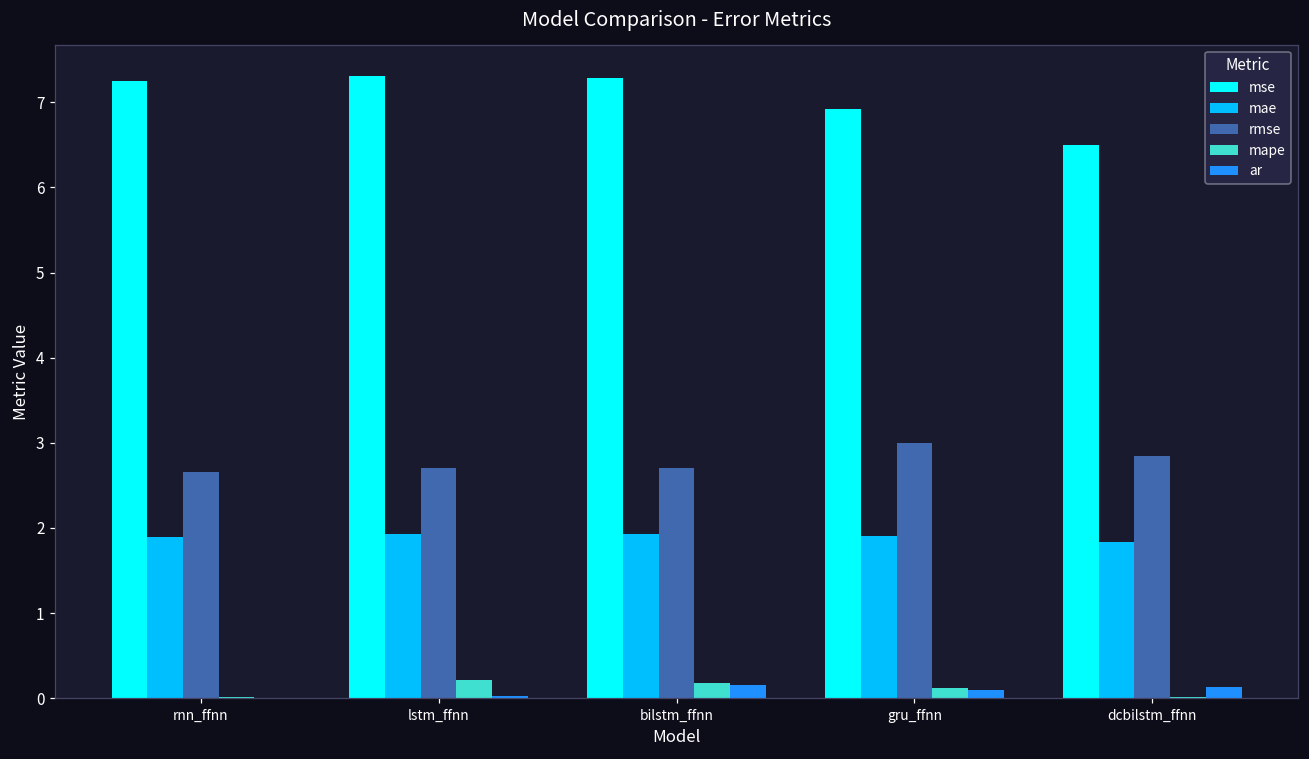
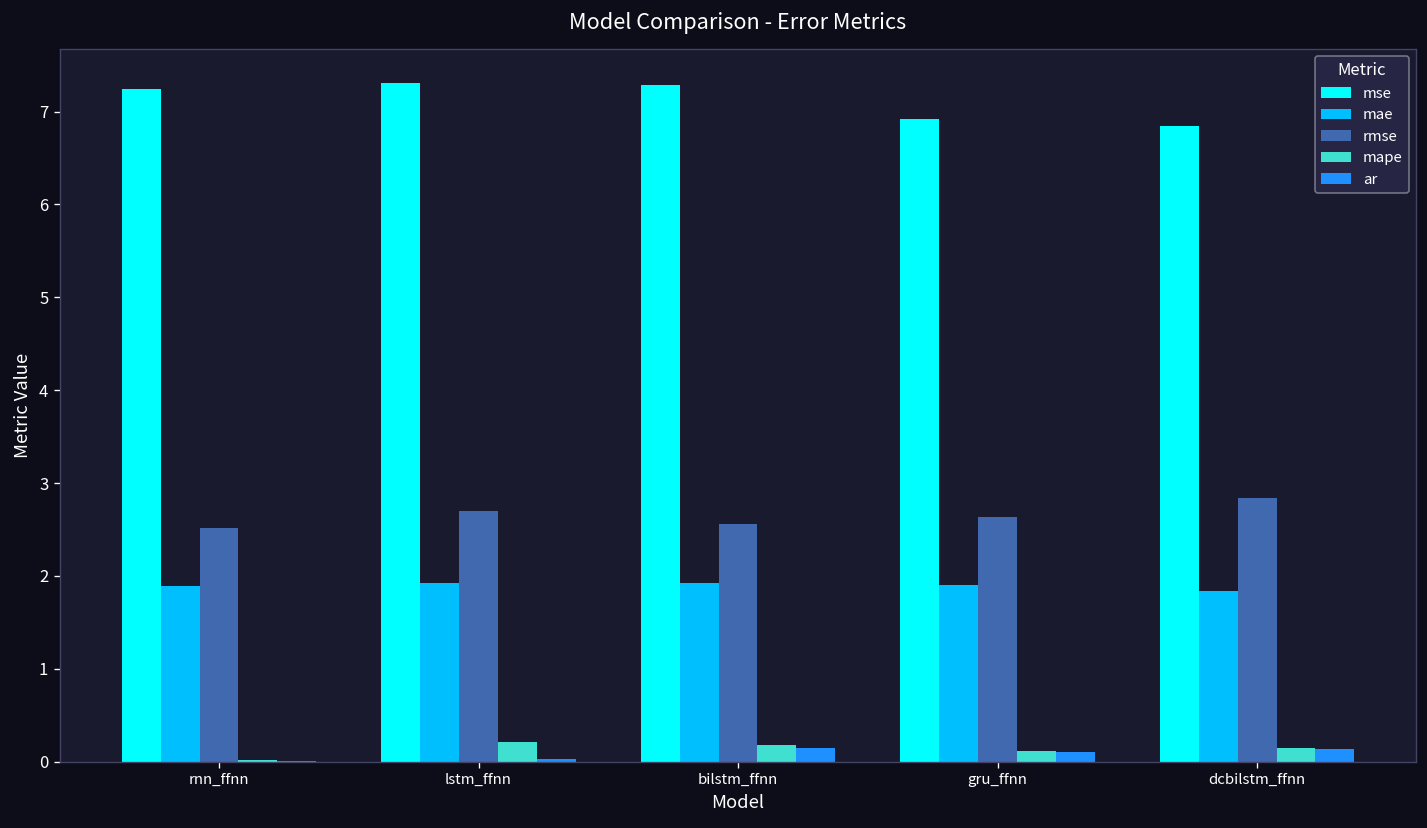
  {
    "mse": {
      "rnn_ffnn": 7.2,
      "lstm_ffnn": 7.3,
      "bilstm_ffnn": 7.3,
      "gru_ffnn": 6.9,
-     "dcbilstm_ffnn": 6.5
+     "dcbilstm_ffnn": 6.8
    },
    "rmse": {
-     "rnn_ffnn": 2.7,
+     "rnn_ffnn": 2.5,
      "lstm_ffnn": 2.7,
-     "bilstm_ffnn": 2.7,
-     "gru_ffnn": 3.0,
+     "bilstm_ffnn": 2.6,
+     "gru_ffnn": 2.6,
      "dcbilstm_ffnn": 2.8
    },
    "mape": {
      "lstm_ffnn": 0.2,
      "bilstm_ffnn": 0.2,
      "gru_ffnn": 0.1,
-     "dcbilstm_ffnn": 0.0
+     "dcbilstm_ffnn": 0.1
    }
  }
